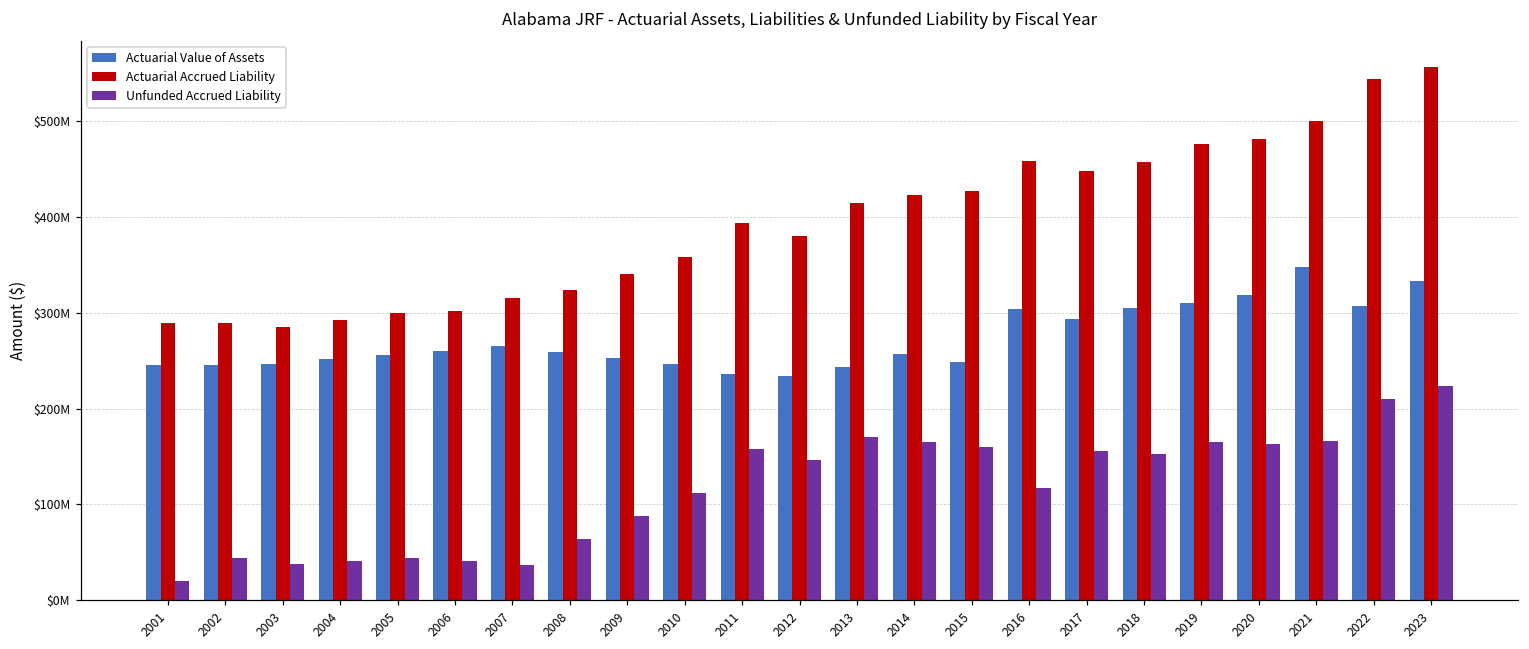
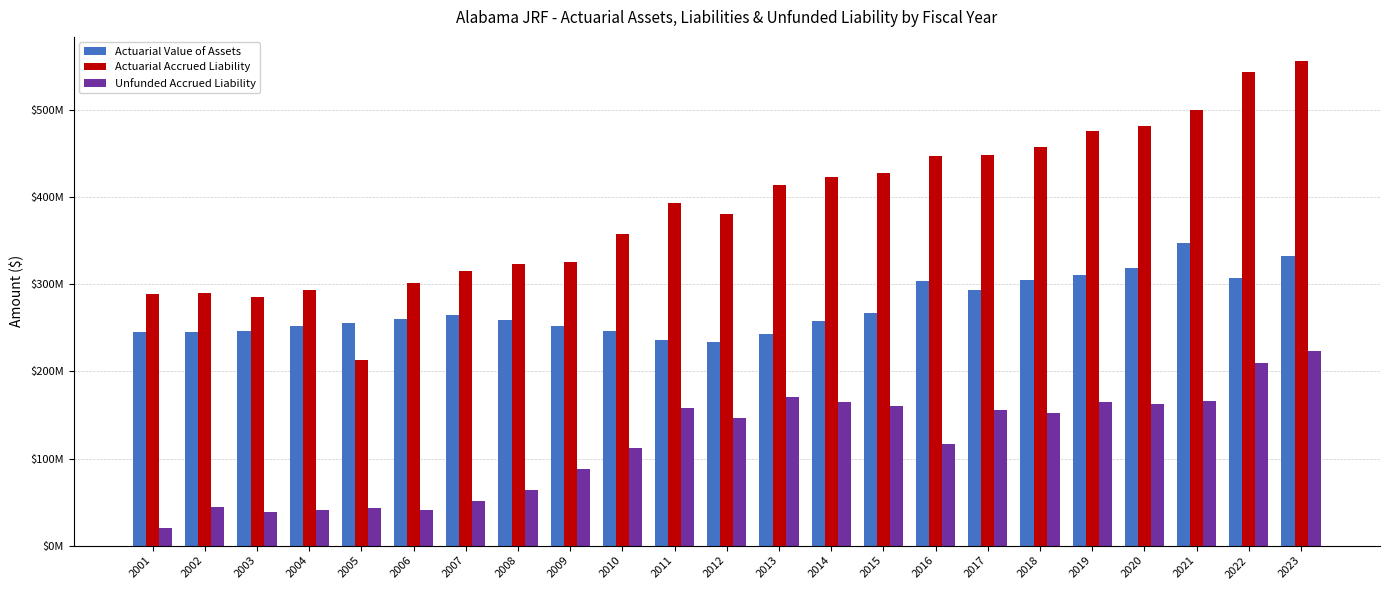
  {
    "Actuarial Value of Assets": {
      "2001": "$250000000",
      "2002": "$250000000",
      "2003": "$250000000",
      "2004": "$250000000",
      "2005": "$260000000",
      "2006": "$260000000",
      "2007": "$270000000",
      "2008": "$260000000",
      "2009": "$250000000",
      "2010": "$250000000",
      "2011": "$240000000",
      "2012": "$230000000",
      "2013": "$240000000",
      "2014": "$260000000",
-     "2015": "$250000000",
+     "2015": "$270000000",
      "2016": "$300000000",
      "2017": "$290000000",
      "2018": "$310000000",
      "2019": "$310000000",
      "2020": "$320000000",
      "2021": "$350000000",
      "2022": "$310000000",
      "2023": "$330000000"
    },
    "Actuarial Accrued Liability": {
      "2001": "$290000000",
      "2002": "$290000000",
      "2003": "$290000000",
      "2004": "$290000000",
-     "2005": "$300000000",
+     "2005": "$210000000",
      "2006": "$300000000",
      "2007": "$320000000",
      "2008": "$320000000",
-     "2009": "$340000000",
+     "2009": "$330000000",
      "2010": "$360000000",
      "2011": "$390000000",
      "2012": "$380000000",
      "2013": "$410000000",
      "2014": "$420000000",
      "2015": "$430000000",
-     "2016": "$460000000",
+     "2016": "$450000000",
      "2017": "$450000000",
      "2018": "$460000000",
      "2019": "$480000000",
      "2020": "$480000000",
      "2021": "$500000000",
      "2022": "$540000000",
      "2023": "$560000000"
    },
    "Unfunded Accrued Liability": {
      "2001": "$20000000",
      "2002": "$40000000",
      "2003": "$40000000",
      "2004": "$40000000",
      "2005": "$40000000",
      "2006": "$40000000",
-     "2007": "$40000000",
+     "2007": "$50000000",
      "2008": "$60000000",
      "2009": "$90000000",
      "2010": "$110000000",
      "2011": "$160000000",
      "2012": "$150000000",
      "2013": "$170000000",
      "2014": "$170000000",
      "2015": "$160000000",
      "2016": "$120000000",
      "2017": "$160000000",
      "2018": "$150000000",
      "2019": "$170000000",
      "2020": "$160000000",
      "2021": "$170000000",
      "2022": "$210000000",
      "2023": "$220000000"
    }
  }
